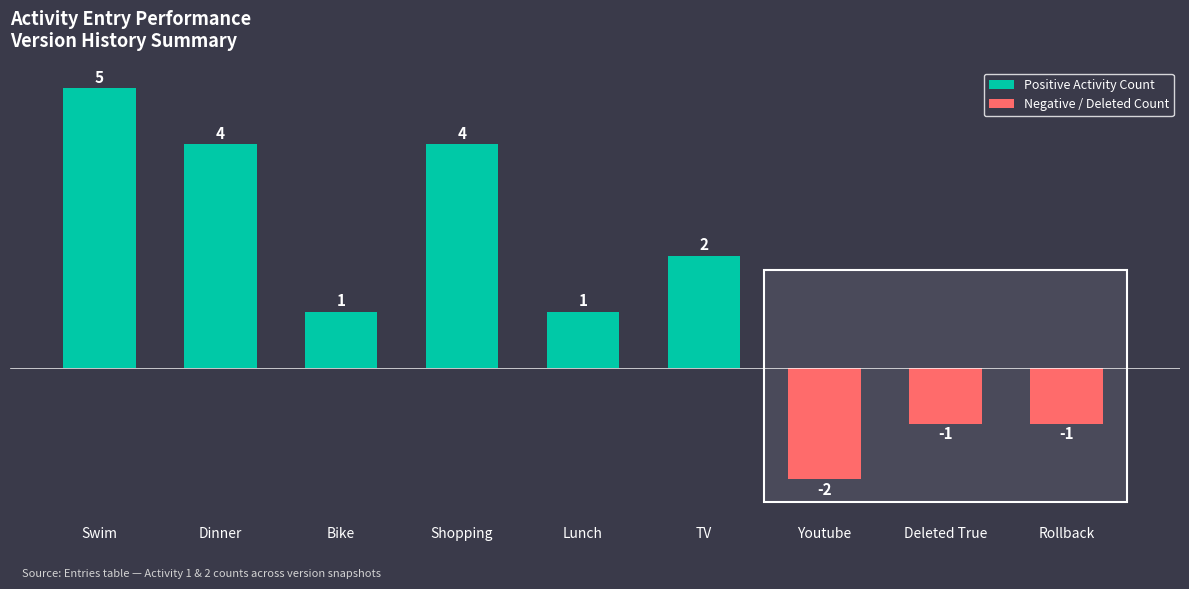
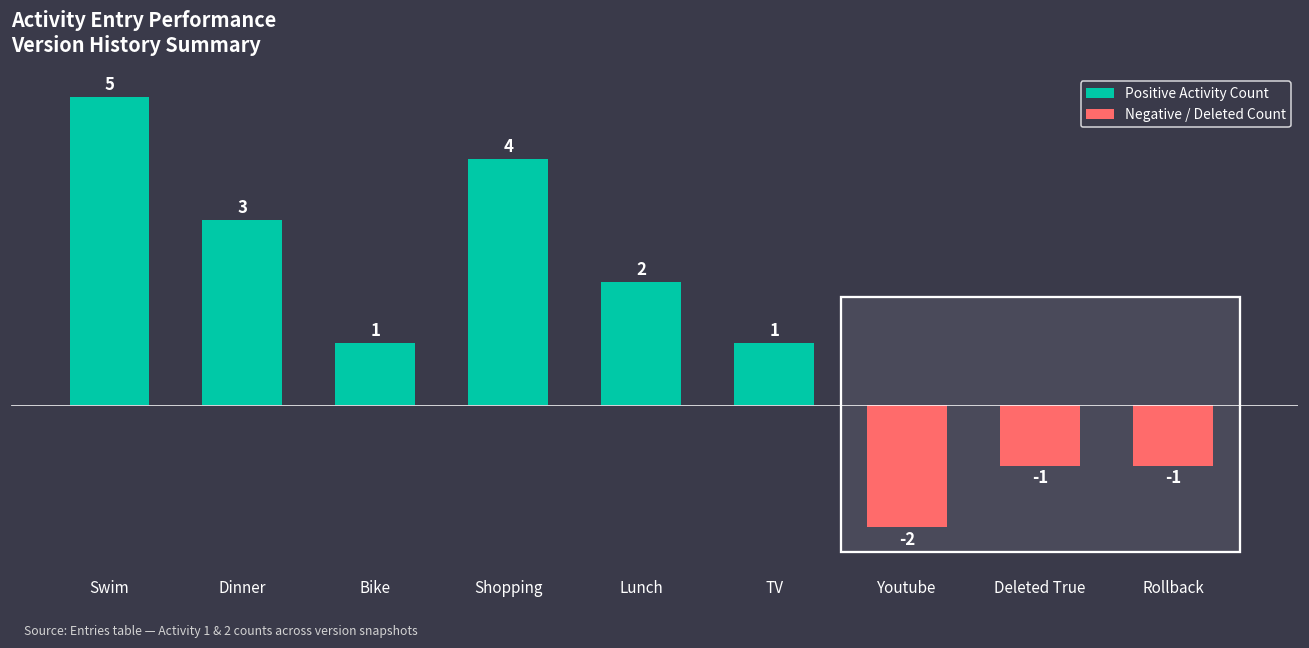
  {
    "Positive Activity Count": {
      "Swim": 5,
-     "Dinner": 4,
+     "Dinner": 3,
      "Bike": 1,
      "Shopping": 4,
-     "Lunch": 1,
-     "TV": 2
+     "Lunch": 2,
+     "TV": 1
    },
    "Negative / Deleted Count": {
      "Youtube": -2,
      "Deleted True": -1,
      "Rollback": -1
    }
  }
